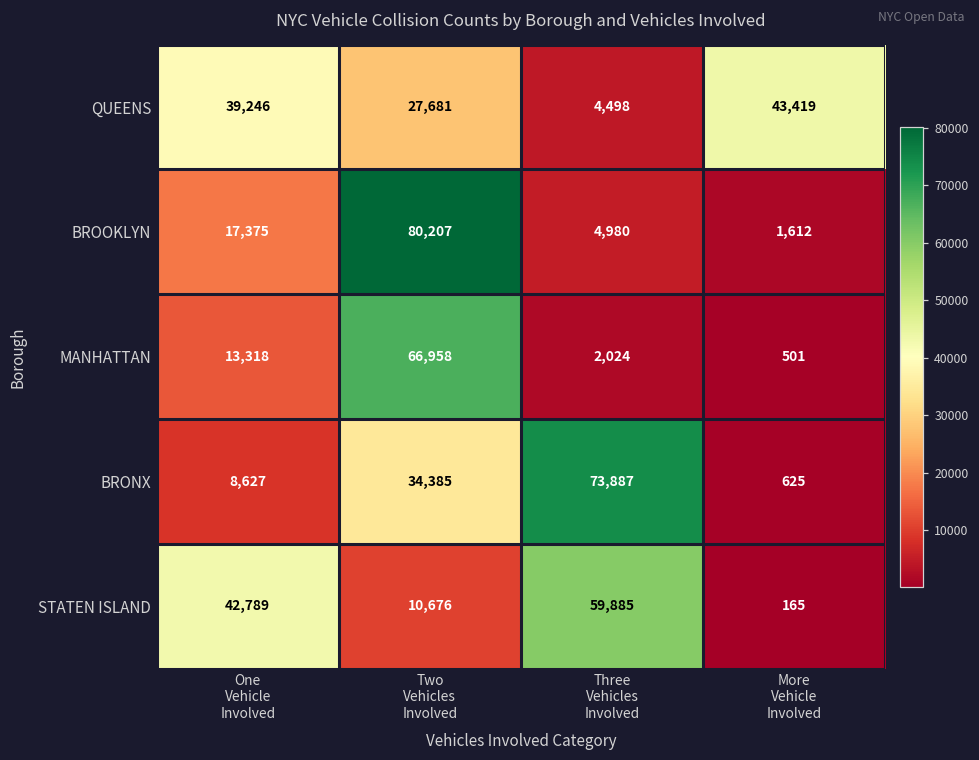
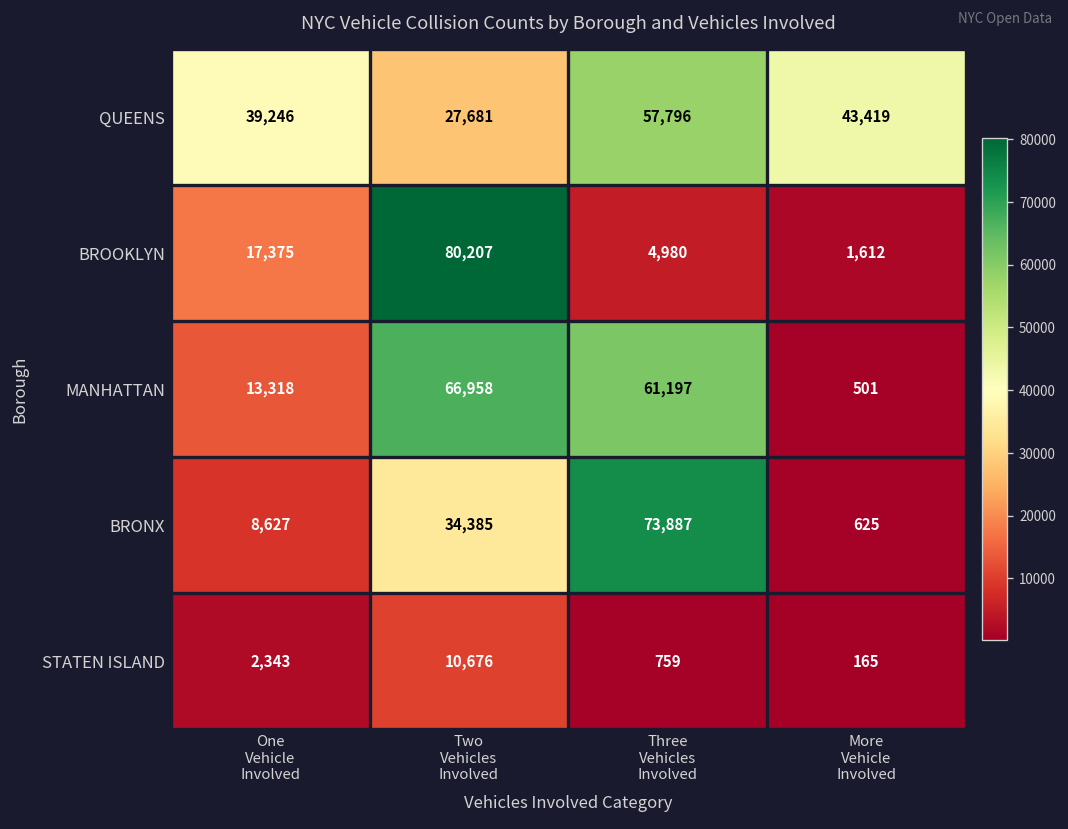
  {
    "QUEENS": {
      "One Vehicle Involved": "39,246",
      "Two Vehicles Involved": "27,681",
-     "Three Vehicles Involved": "4,498",
+     "Three Vehicles Involved": "57,796",
      "More Vehicle Involved": "43,419"
    },
    "BROOKLYN": {
      "One Vehicle Involved": "17,375",
      "Two Vehicles Involved": "80,207",
      "Three Vehicles Involved": "4,980",
      "More Vehicle Involved": "1,612"
    },
    "MANHATTAN": {
      "One Vehicle Involved": "13,318",
      "Two Vehicles Involved": "66,958",
-     "Three Vehicles Involved": "2,024",
+     "Three Vehicles Involved": "61,197",
      "More Vehicle Involved": "501"
    },
    "BRONX": {
      "One Vehicle Involved": "8,627",
      "Two Vehicles Involved": "34,385",
      "Three Vehicles Involved": "73,887",
      "More Vehicle Involved": "625"
    },
    "STATEN ISLAND": {
-     "One Vehicle Involved": "42,789",
+     "One Vehicle Involved": "2,343",
      "Two Vehicles Involved": "10,676",
-     "Three Vehicles Involved": "59,885",
+     "Three Vehicles Involved": "759",
      "More Vehicle Involved": "165"
    }
  }
